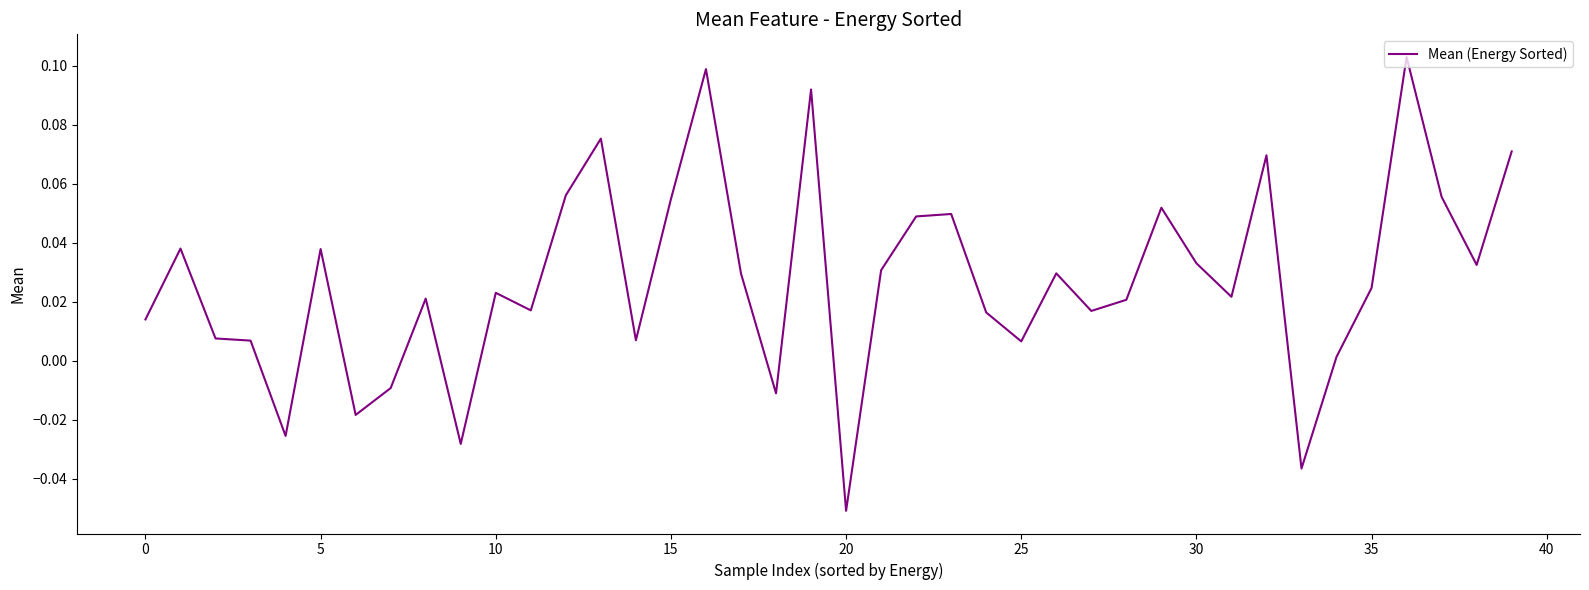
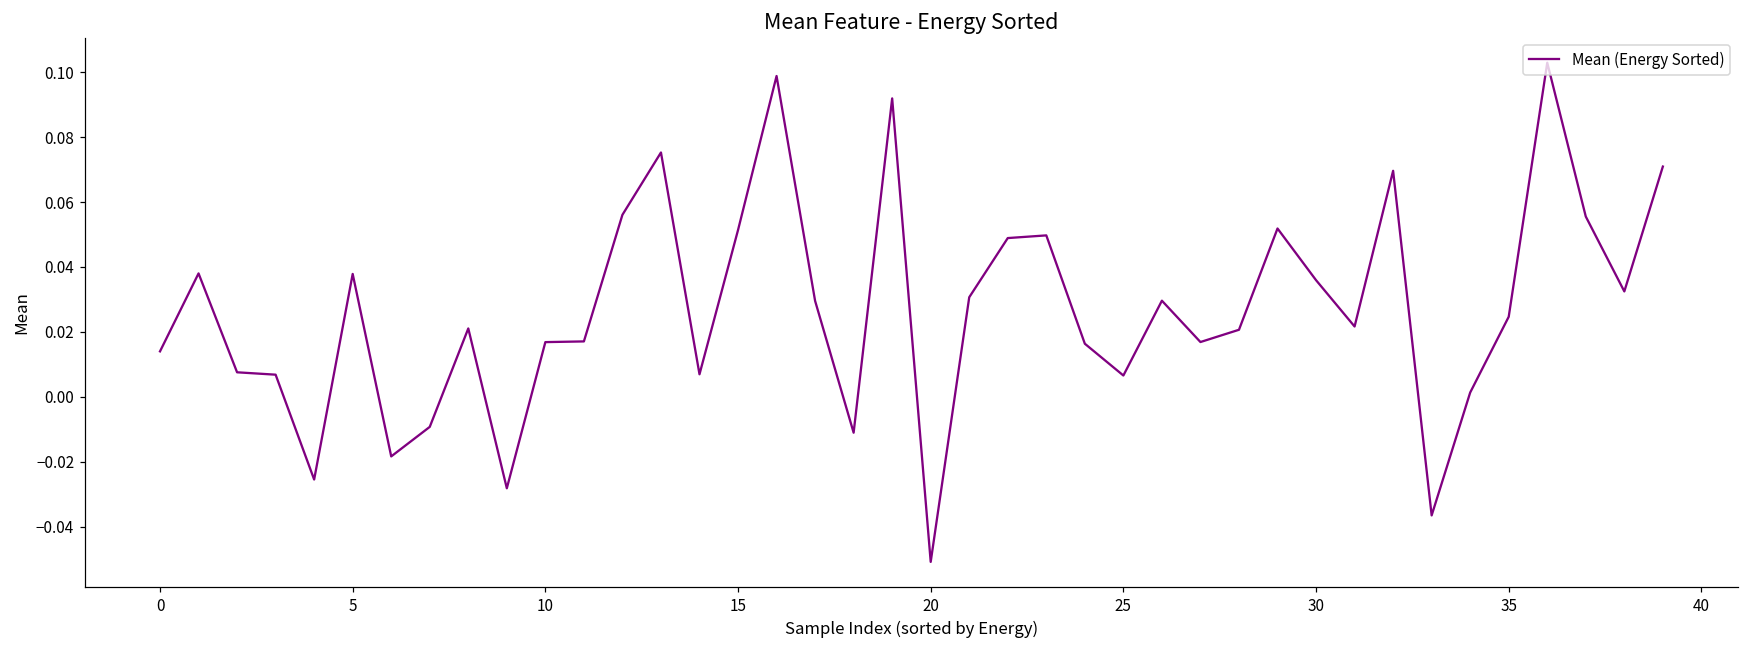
  {
    "0": 0.014,
    "5": 0.038,
-   "10": 0.023,
-   "15": 0.055,
+   "10": 0.017,
+   "15": 0.051,
    "20": -0.051,
    "25": 0.007,
-   "30": 0.033,
+   "30": 0.036,
    "35": 0.025
  }
